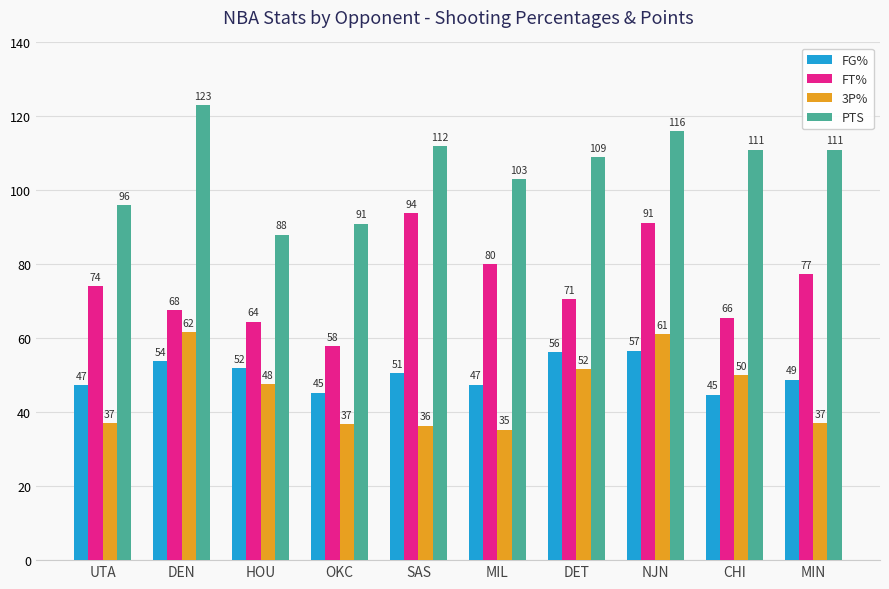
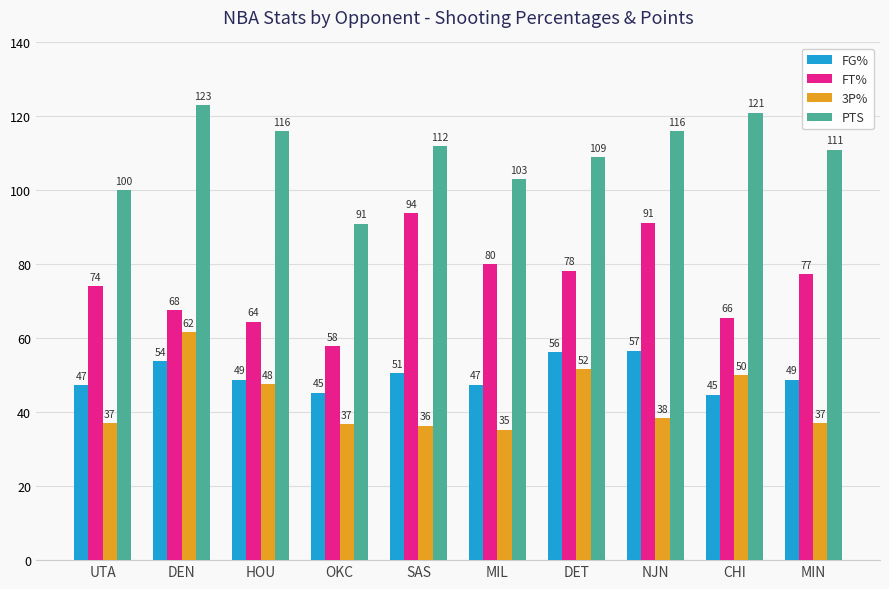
  {
    "FG%": {
      "UTA": 47,
      "DEN": 54,
-     "HOU": 52,
+     "HOU": 49,
      "OKC": 45,
      "SAS": 51,
      "MIL": 47,
      "DET": 56,
      "NJN": 57,
      "CHI": 45,
      "MIN": 49
    },
    "FT%": {
      "UTA": 74,
      "DEN": 68,
      "HOU": 64,
      "OKC": 58,
      "SAS": 94,
      "MIL": 80,
-     "DET": 71,
+     "DET": 78,
      "NJN": 91,
      "CHI": 66,
      "MIN": 77
    },
    "3P%": {
      "UTA": 37,
      "DEN": 62,
      "HOU": 48,
      "OKC": 37,
      "SAS": 36,
      "MIL": 35,
      "DET": 52,
-     "NJN": 61,
+     "NJN": 38,
      "CHI": 50,
      "MIN": 37
    },
    "PTS": {
-     "UTA": 96,
+     "UTA": 100,
      "DEN": 123,
-     "HOU": 88,
+     "HOU": 116,
      "OKC": 91,
      "SAS": 112,
      "MIL": 103,
      "DET": 109,
      "NJN": 116,
-     "CHI": 111,
+     "CHI": 121,
      "MIN": 111
    }
  }
